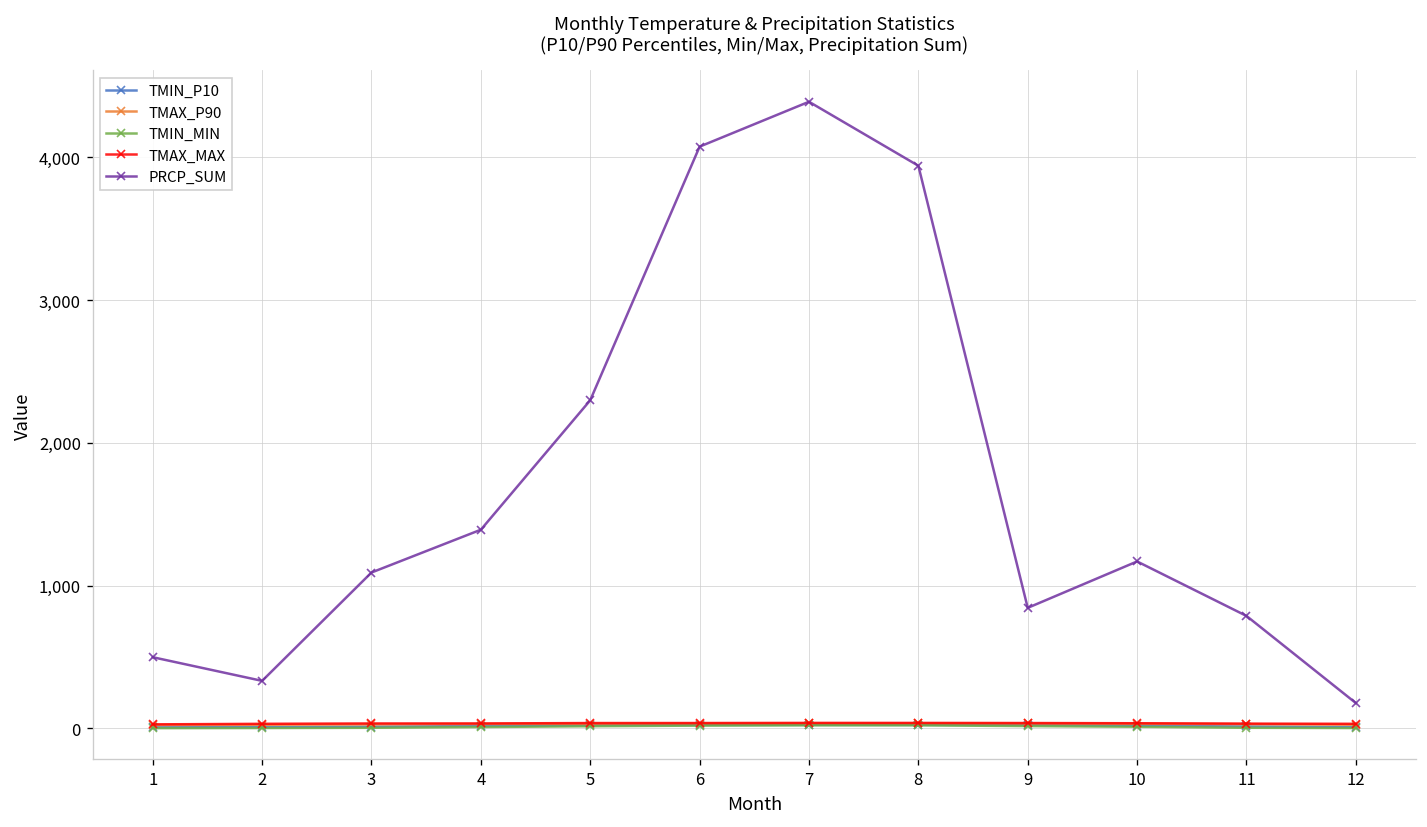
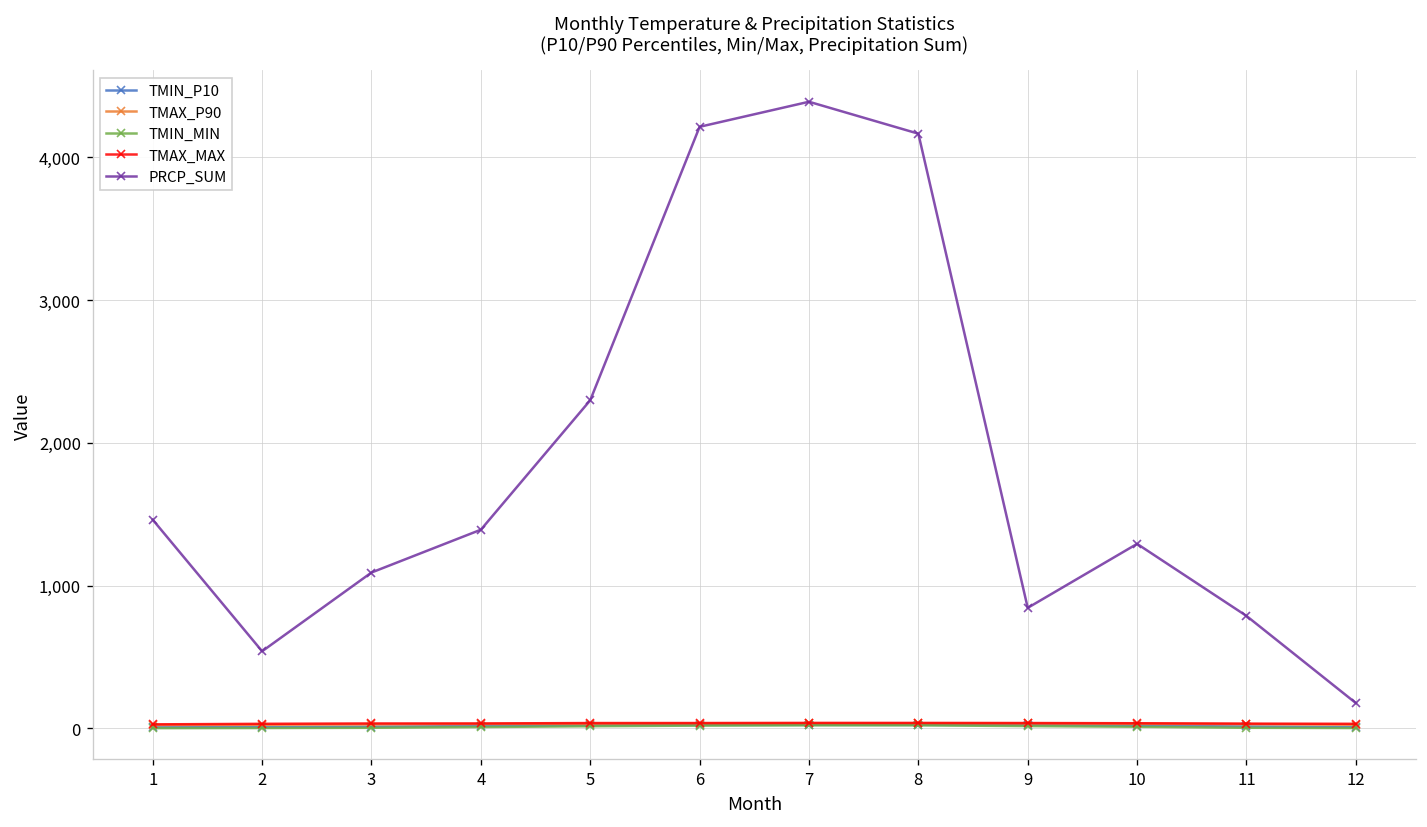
  {
    "PRCP_SUM": {
-     "1": "500",
-     "2": "330",
+     "1": "1,460",
+     "2": "540",
      "3": "1,090",
      "4": "1,390",
      "5": "2,300",
-     "6": "4,080",
+     "6": "4,210",
      "7": "4,390",
-     "8": "3,940",
+     "8": "4,170",
      "9": "840",
-     "10": "1,170",
+     "10": "1,290",
      "11": "790",
      "12": "180"
    }
  }
